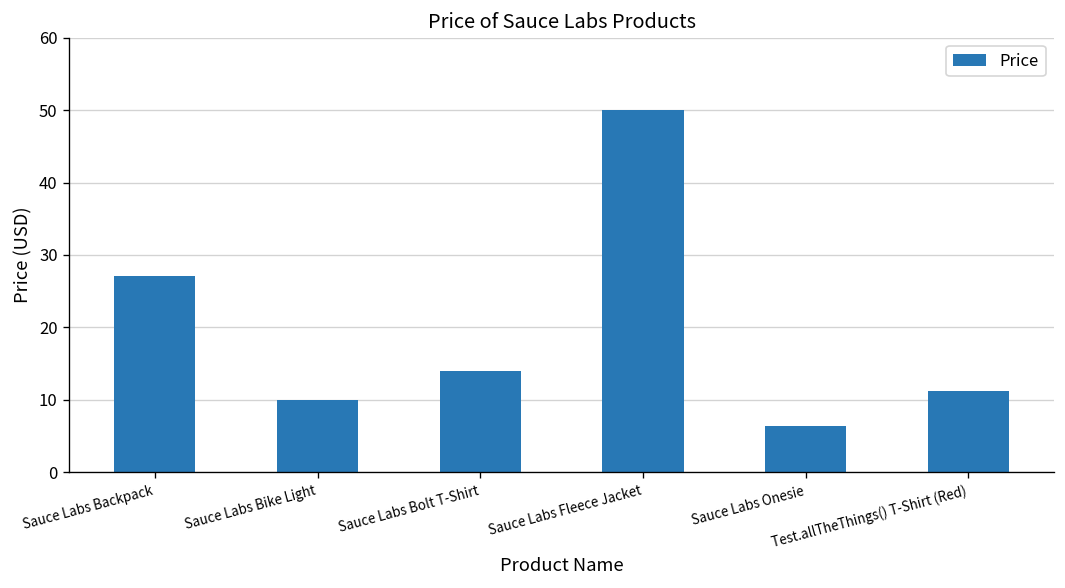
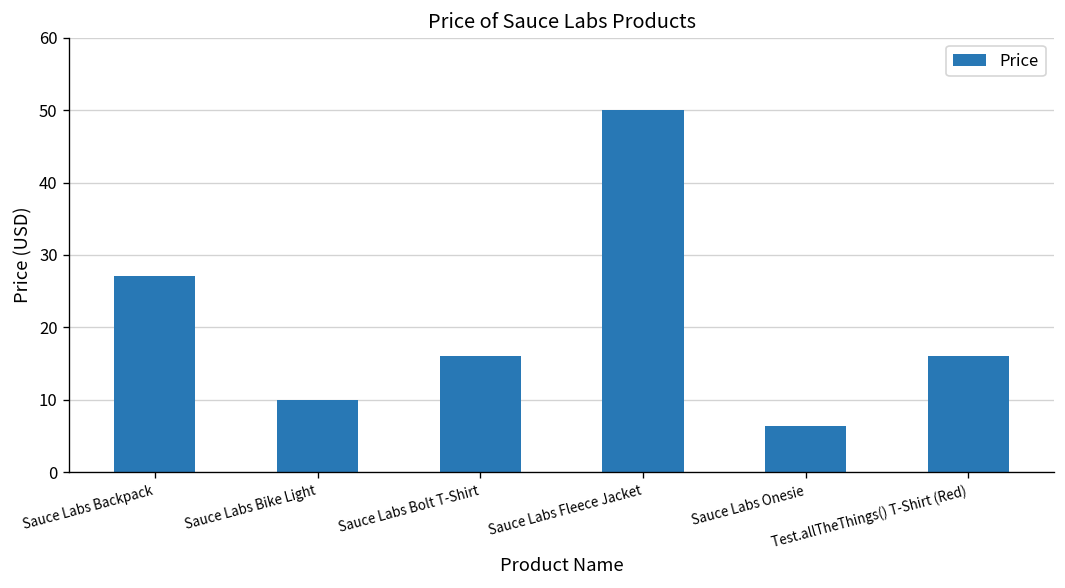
  {
    "Sauce Labs Backpack": 27,
    "Sauce Labs Bike Light": 10,
-   "Sauce Labs Bolt T-Shirt": 14,
+   "Sauce Labs Bolt T-Shirt": 16,
    "Sauce Labs Fleece Jacket": 50,
    "Sauce Labs Onesie": 6,
-   "Test.allTheThings() T-Shirt (Red)": 11
+   "Test.allTheThings() T-Shirt (Red)": 16
  }
